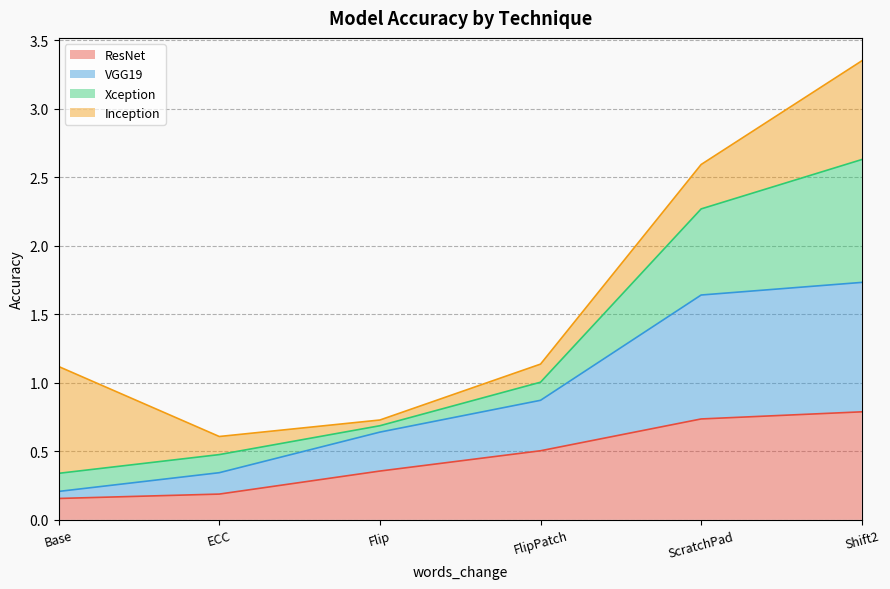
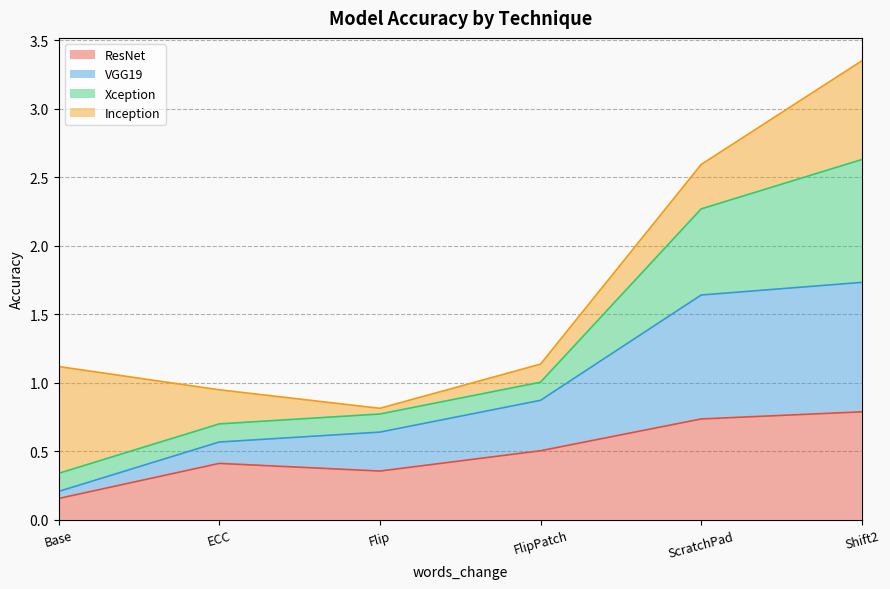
  {
    "ResNet": {
      "Base": 0.16,
-     "ECC": 0.19,
+     "ECC": 0.41,
      "Flip": 0.36,
      "FlipPatch": 0.50,
      "ScratchPad": 0.74,
      "Shift2": 0.79
    },
    "VGG19": {
      "Base": 0.05,
      "ECC": 0.16,
      "Flip": 0.28,
      "FlipPatch": 0.37,
      "ScratchPad": 0.90,
      "Shift2": 0.94
    },
    "Xception": {
      "Base": 0.13,
      "ECC": 0.13,
-     "Flip": 0.05,
+     "Flip": 0.13,
      "FlipPatch": 0.13,
      "ScratchPad": 0.63,
      "Shift2": 0.90
    },
    "Inception": {
      "Base": 0.78,
-     "ECC": 0.13,
+     "ECC": 0.25,
      "Flip": 0.04,
      "FlipPatch": 0.13,
      "ScratchPad": 0.32,
      "Shift2": 0.72
    }
  }
